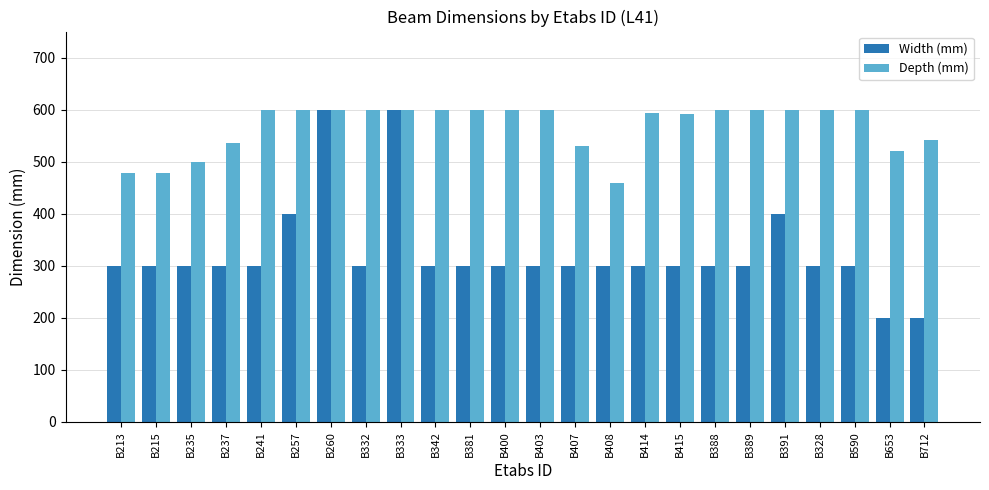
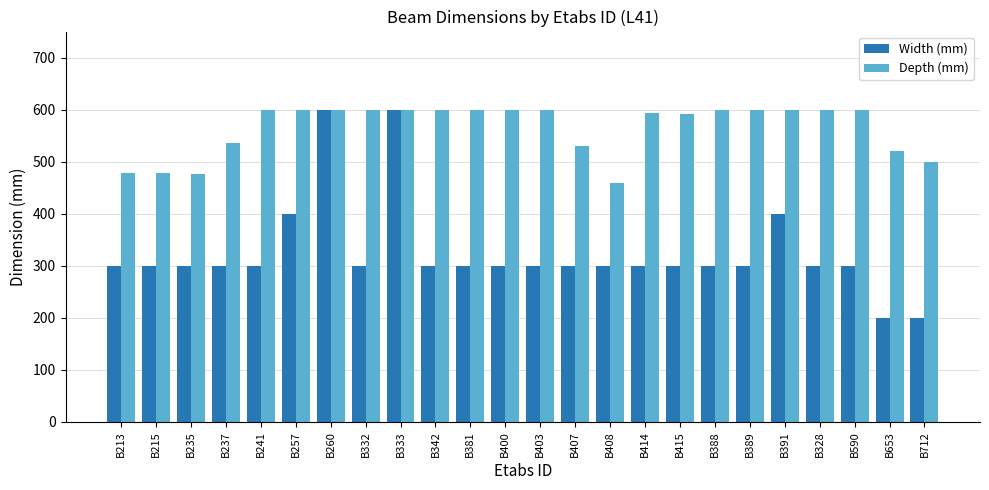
  {
    "Width (mm)": {
      "B213": 300,
      "B215": 300,
      "B235": 300,
      "B237": 300,
      "B241": 300,
      "B257": 400,
      "B260": 600,
      "B332": 300,
      "B333": 600,
      "B342": 300,
      "B381": 300,
      "B400": 300,
      "B403": 300,
      "B407": 300,
      "B408": 300,
      "B414": 300,
      "B415": 300,
      "B388": 300,
      "B389": 300,
      "B391": 400,
      "B328": 300,
      "B590": 300,
      "B653": 200,
      "B712": 200
    },
    "Depth (mm)": {
      "B213": 480,
      "B215": 480,
-     "B235": 500,
+     "B235": 480,
      "B237": 540,
      "B241": 600,
      "B257": 600,
      "B260": 600,
      "B332": 600,
      "B333": 600,
      "B342": 600,
      "B381": 600,
      "B400": 600,
      "B403": 600,
      "B407": 530,
      "B408": 460,
      "B414": 590,
      "B415": 590,
      "B388": 600,
      "B389": 600,
      "B391": 600,
      "B328": 600,
      "B590": 600,
      "B653": 520,
-     "B712": 540
+     "B712": 500
    }
  }
